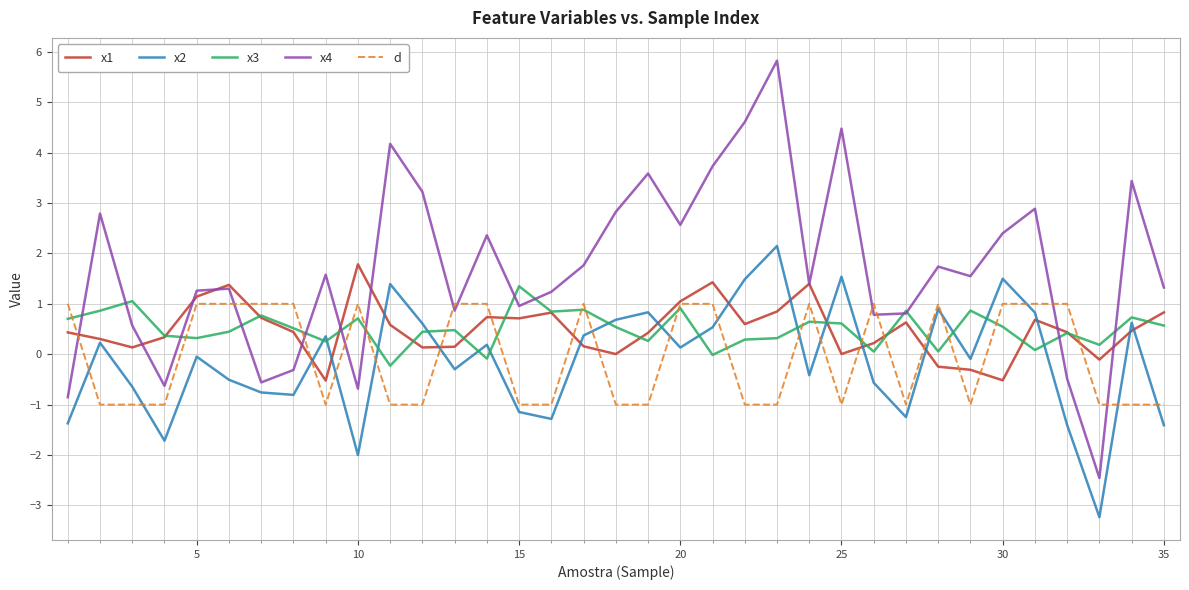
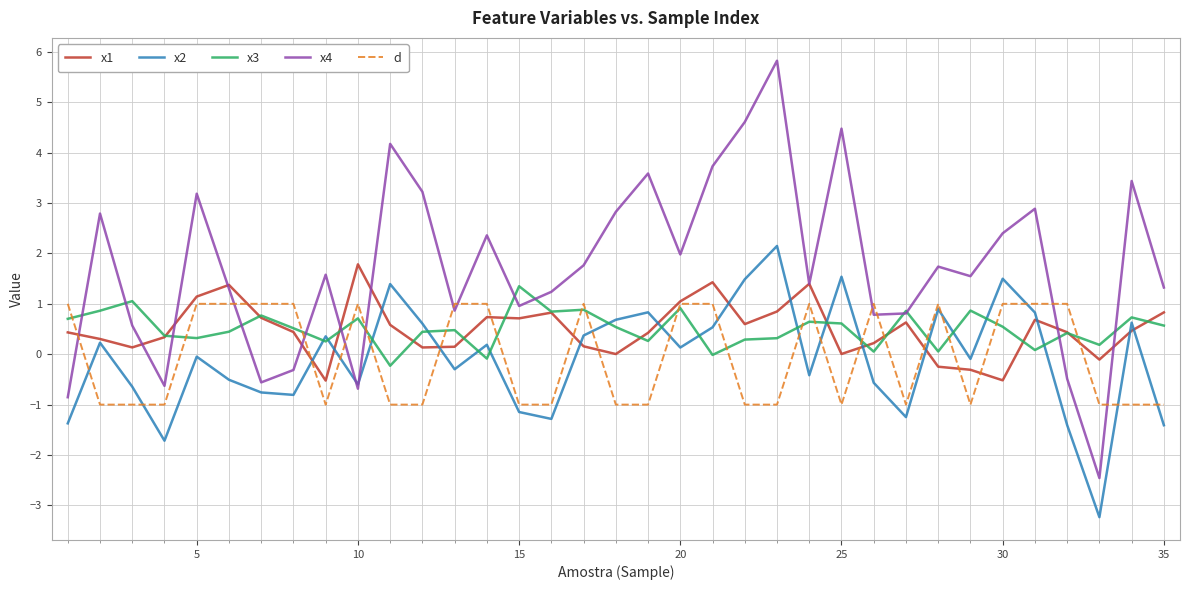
  {
    "x1": {
      "5": 1.1,
      "10": 1.8,
      "15": 0.7,
      "25": 0.0,
      "30": -0.5,
      "35": 0.8
    },
    "x2": {
      "5": 0.0,
-     "10": -2.0,
+     "10": -0.6,
      "15": -1.1,
      "20": 0.1,
      "25": 1.5,
      "30": 1.5,
      "35": -1.4
    },
    "x3": {
      "5": 0.3,
      "10": 0.7,
      "15": 1.3,
      "20": 0.9,
      "25": 0.6,
      "30": 0.5,
      "35": 0.6
    },
    "x4": {
-     "5": 1.3,
+     "5": 3.2,
      "10": -0.7,
      "15": 1.0,
-     "20": 2.6,
+     "20": 2.0,
      "25": 4.5,
      "30": 2.4,
      "35": 1.3
    },
    "d": {
      "5": 1.0,
      "10": 1.0,
      "15": -1.0,
      "25": -1.0,
      "30": 1.0,
      "35": -1.0
    }
  }
